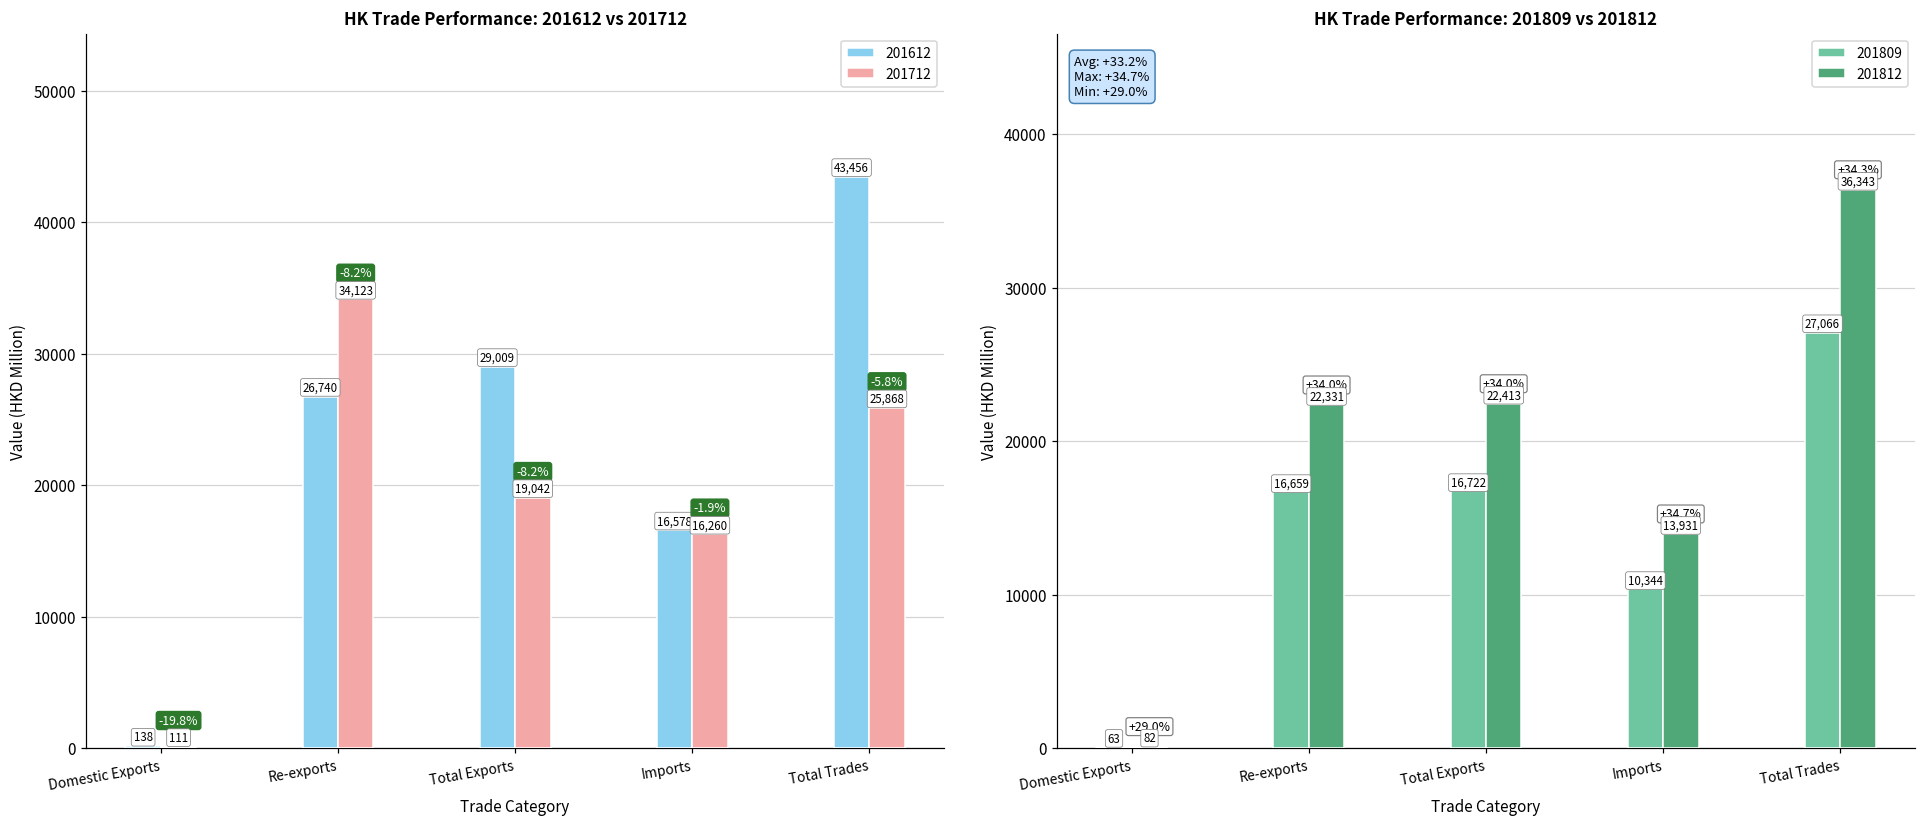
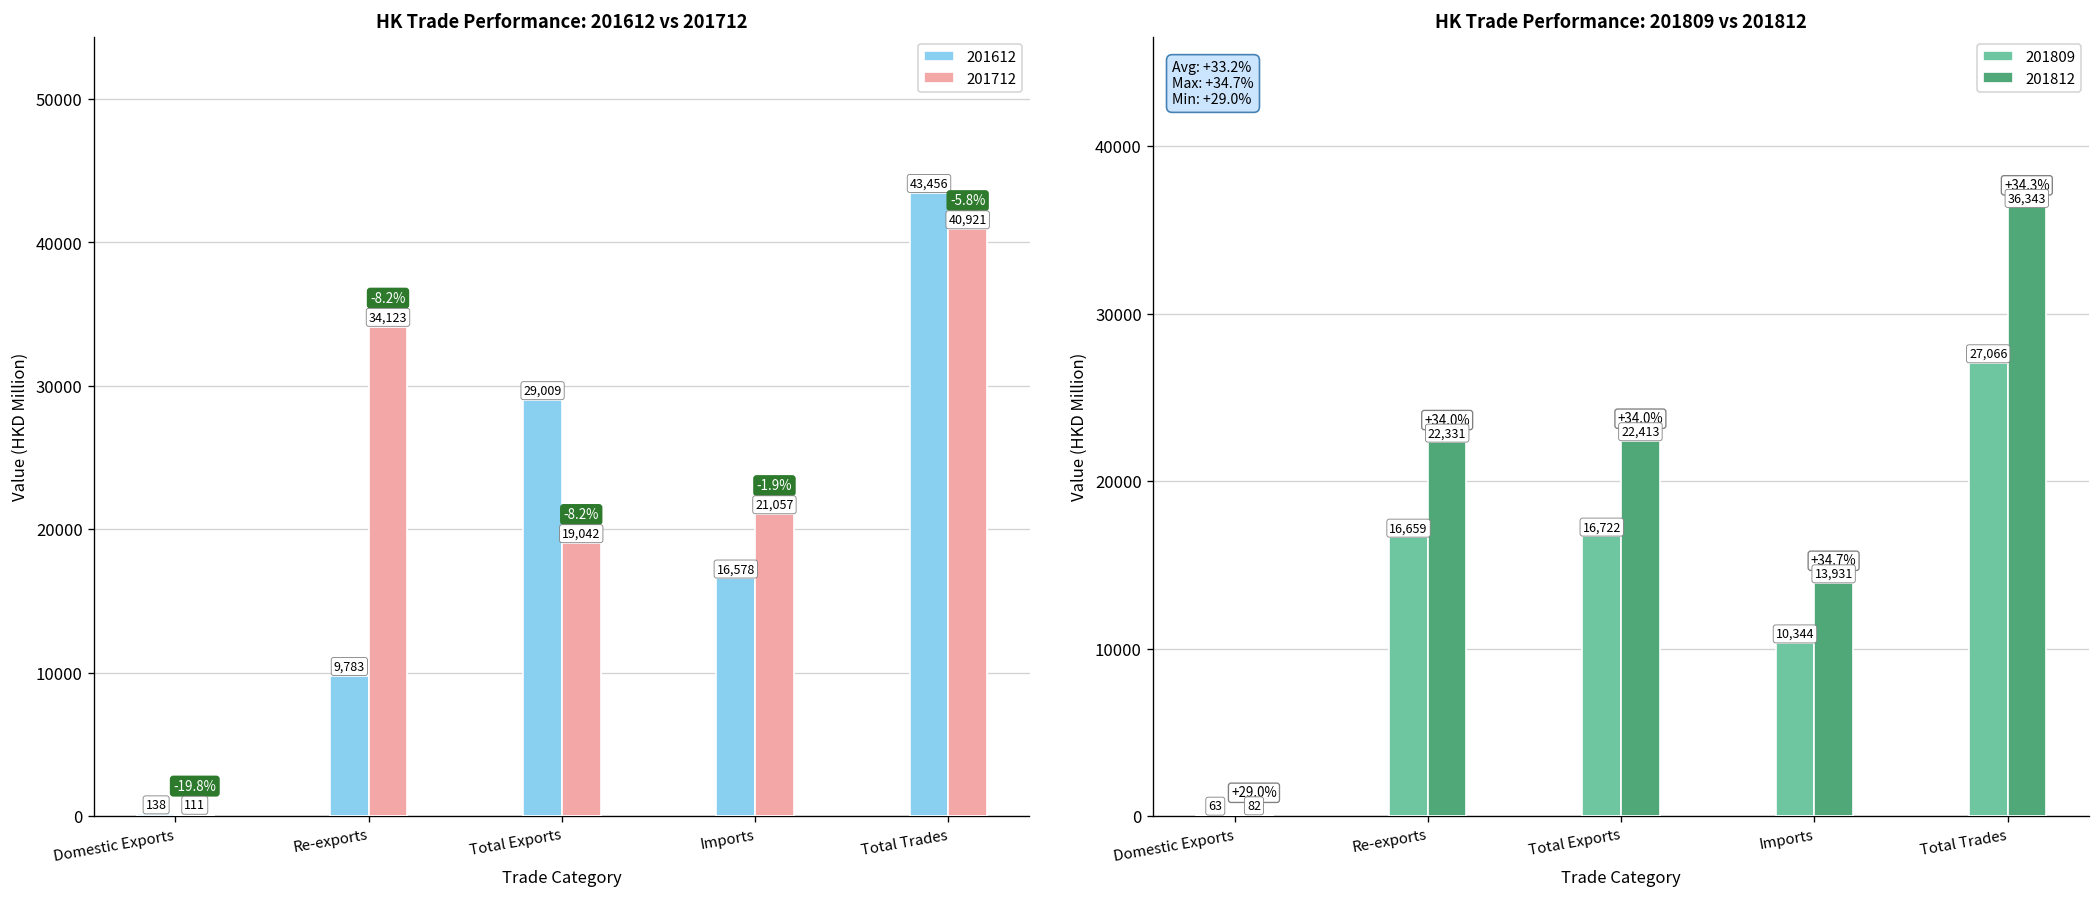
  {
    "HK Trade Performance: 201612 vs 201712": {
      "201612": {
-       "Re-exports": "26,740"
+       "Re-exports": "9,783"
      },
      "201712": {
-       "Imports": "16,260",
-       "Total Trades": "25,868"
+       "Imports": "21,057",
+       "Total Trades": "40,921"
      }
    }
  }
